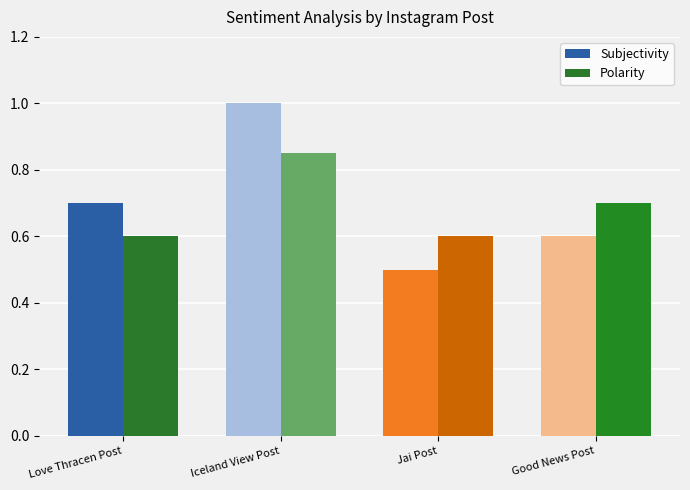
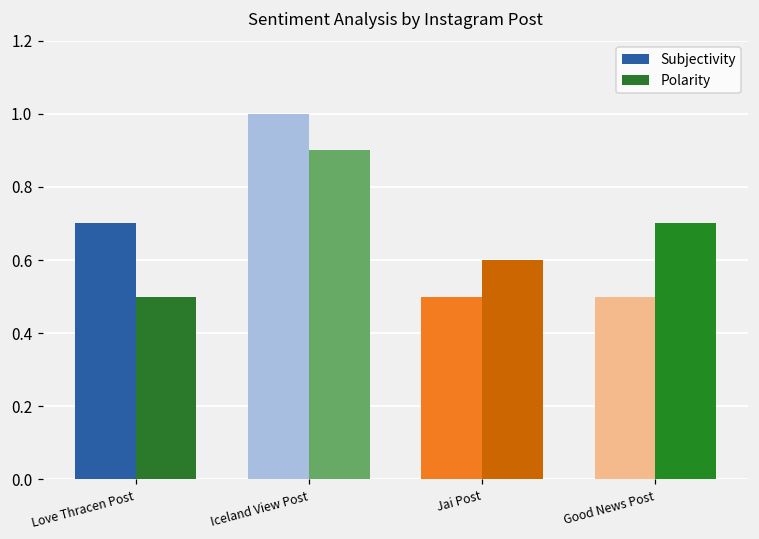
  {
    "Subjectivity": {
      "Love Thracen Post": 0.7,
      "Iceland View Post": 1.0,
      "Jai Post": 0.5,
-     "Good News Post": 0.6
+     "Good News Post": 0.5
    },
    "Polarity": {
-     "Love Thracen Post": 0.6,
-     "Iceland View Post": 0.85,
+     "Love Thracen Post": 0.5,
+     "Iceland View Post": 0.90,
      "Jai Post": 0.60,
      "Good News Post": 0.70
    }
  }
